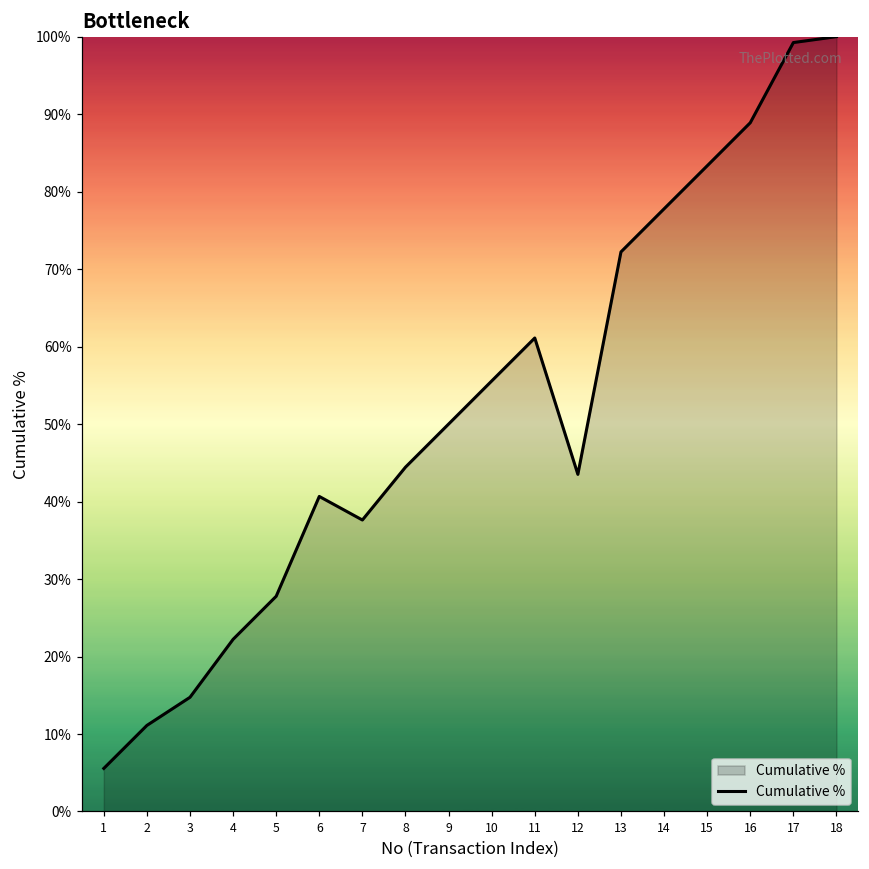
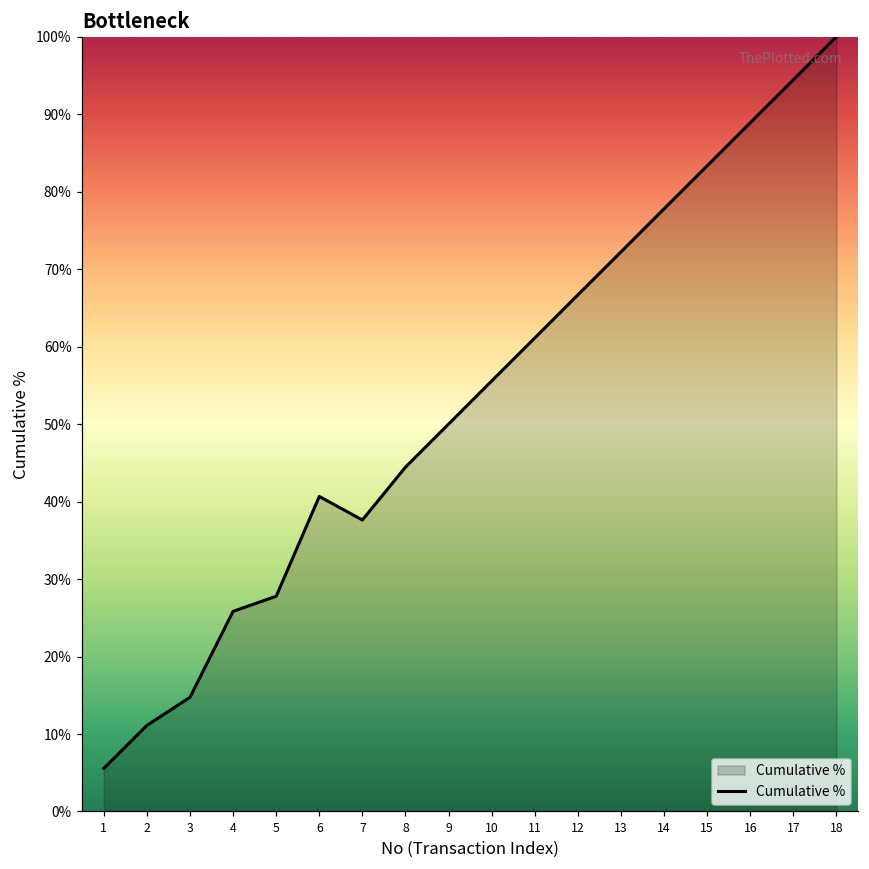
  {
    "1": "6%",
    "2": "11%",
    "3": "15%",
-   "4": "22%",
+   "4": "26%",
    "5": "28%",
    "6": "41%",
    "7": "38%",
    "8": "44%",
    "9": "50%",
    "10": "56%",
    "11": "61%",
-   "12": "44%",
+   "12": "67%",
    "13": "72%",
    "14": "78%",
    "15": "83%",
    "16": "89%",
-   "17": "99%",
+   "17": "94%",
    "18": "100%"
  }
